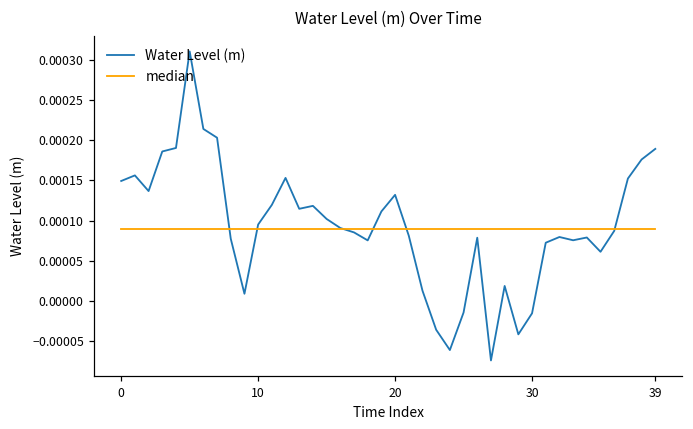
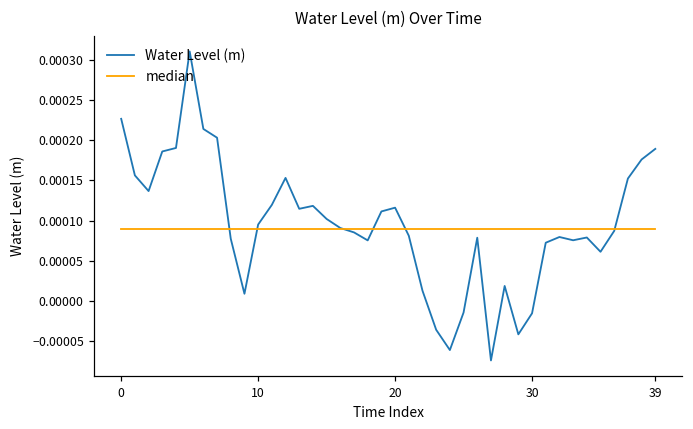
  {
    "Water Level (m)": {
-     "0": 0.00015,
+     "0": 0.00023,
      "10": 0.00010,
-     "20": 0.00013,
+     "20": 0.00012,
      "30": -0.00002,
      "39": 0.00019
    },
    "median": {
      "0": 0.00009,
      "10": 0.00009,
      "20": 0.00009,
      "30": 0.00009,
      "39": 0.00009
    }
  }
